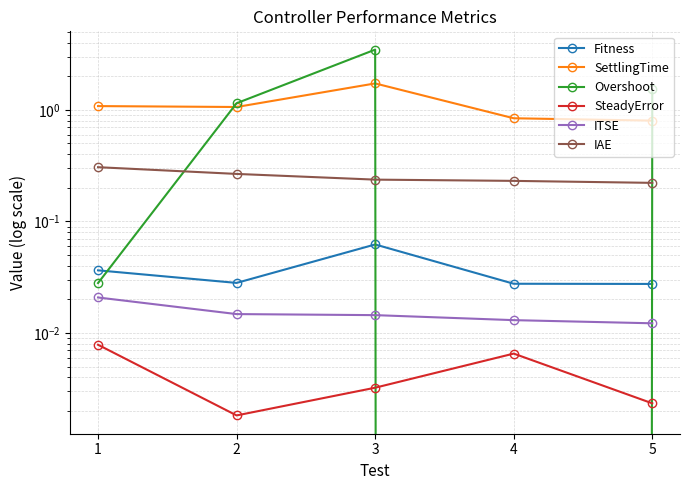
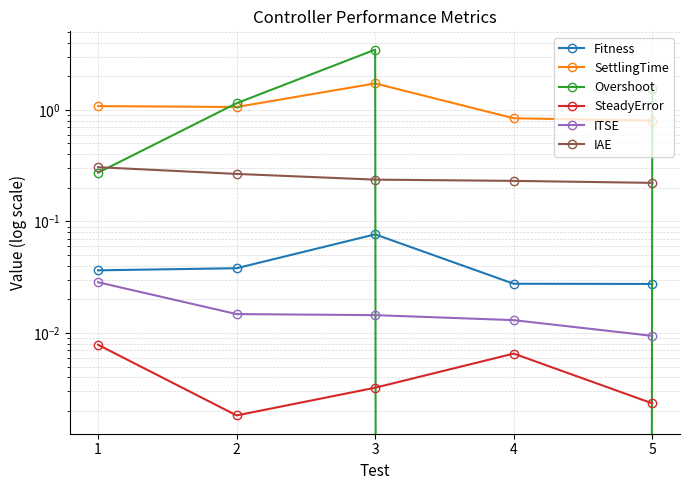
  {
    "Fitness": {
      "1": 0.036,
-     "2": 0.028,
-     "3": 0.06,
+     "2": 0.038,
+     "3": 0.08,
      "4": 0.028,
      "5": 0.028
    },
    "SettlingTime": {
      "1": 1.1,
      "2": 1.1,
      "3": 1.7,
      "4": 0.8
    },
    "Overshoot": {
-     "1": 0.028,
+     "1": 0.27,
      "2": 1.1,
      "3": 3.5
    },
    "SteadyError": {
      "1": 0.008,
      "2": 0.0018,
      "3": 0.0032,
      "4": 0.007,
      "5": 0.0023
    },
    "ITSE": {
-     "1": 0.021,
+     "1": 0.028,
      "2": 0.015,
      "3": 0.014,
      "4": 0.013,
-     "5": 0.012
+     "5": 0.009
    },
    "IAE": {
      "1": 0.31,
      "2": 0.27,
      "3": 0.24,
      "4": 0.23,
      "5": 0.22
    }
  }
